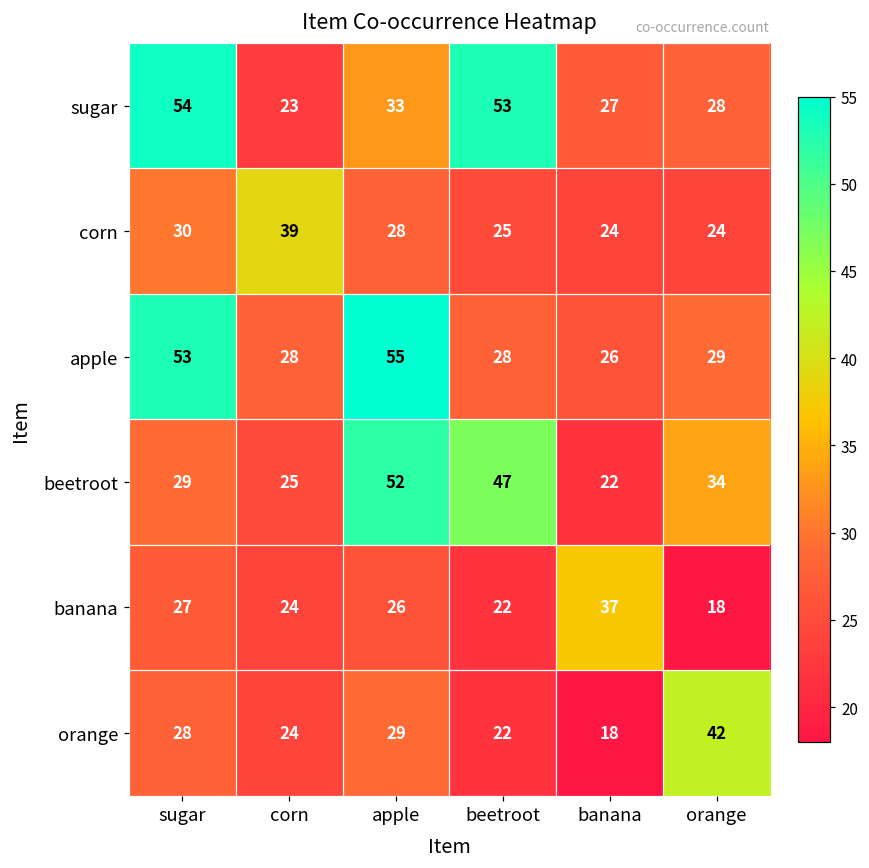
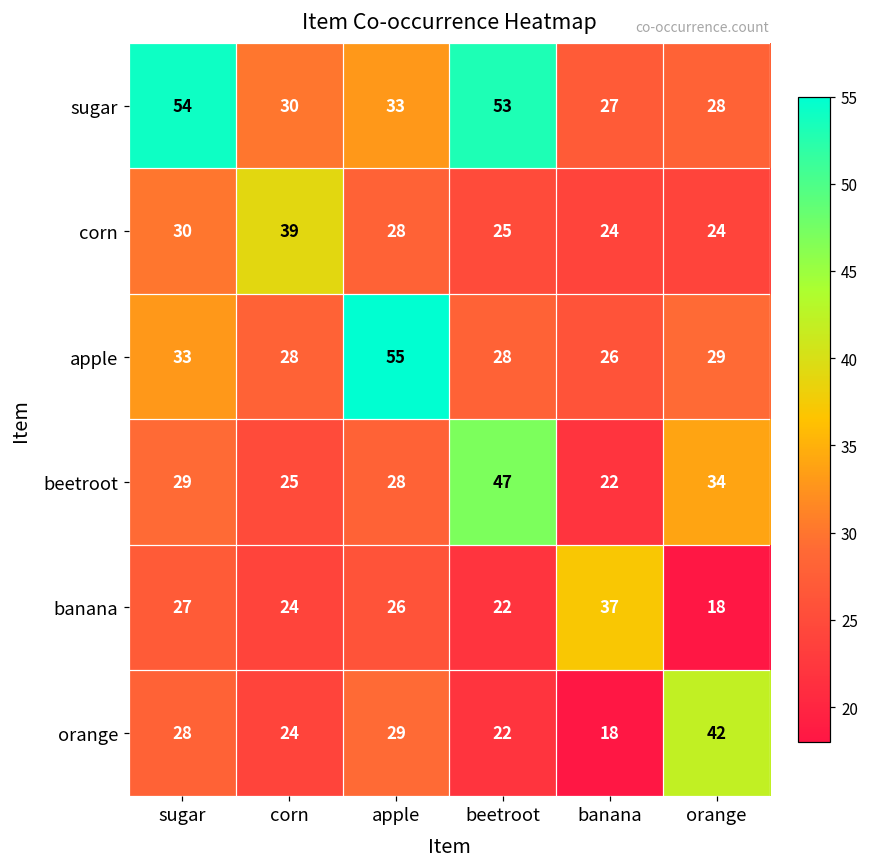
  {
    "sugar": {
      "sugar": 54,
-     "corn": 23,
+     "corn": 30,
      "apple": 33,
      "beetroot": 53,
      "banana": 27,
      "orange": 28
    },
    "corn": {
      "sugar": 30,
      "corn": 39,
      "apple": 28,
      "beetroot": 25,
      "banana": 24,
      "orange": 24
    },
    "apple": {
-     "sugar": 53,
+     "sugar": 33,
      "corn": 28,
      "apple": 55,
      "beetroot": 28,
      "banana": 26,
      "orange": 29
    },
    "beetroot": {
      "sugar": 29,
      "corn": 25,
-     "apple": 52,
+     "apple": 28,
      "beetroot": 47,
      "banana": 22,
      "orange": 34
    },
    "banana": {
      "sugar": 27,
      "corn": 24,
      "apple": 26,
      "beetroot": 22,
      "banana": 37,
      "orange": 18
    },
    "orange": {
      "sugar": 28,
      "corn": 24,
      "apple": 29,
      "beetroot": 22,
      "banana": 18,
      "orange": 42
    }
  }
